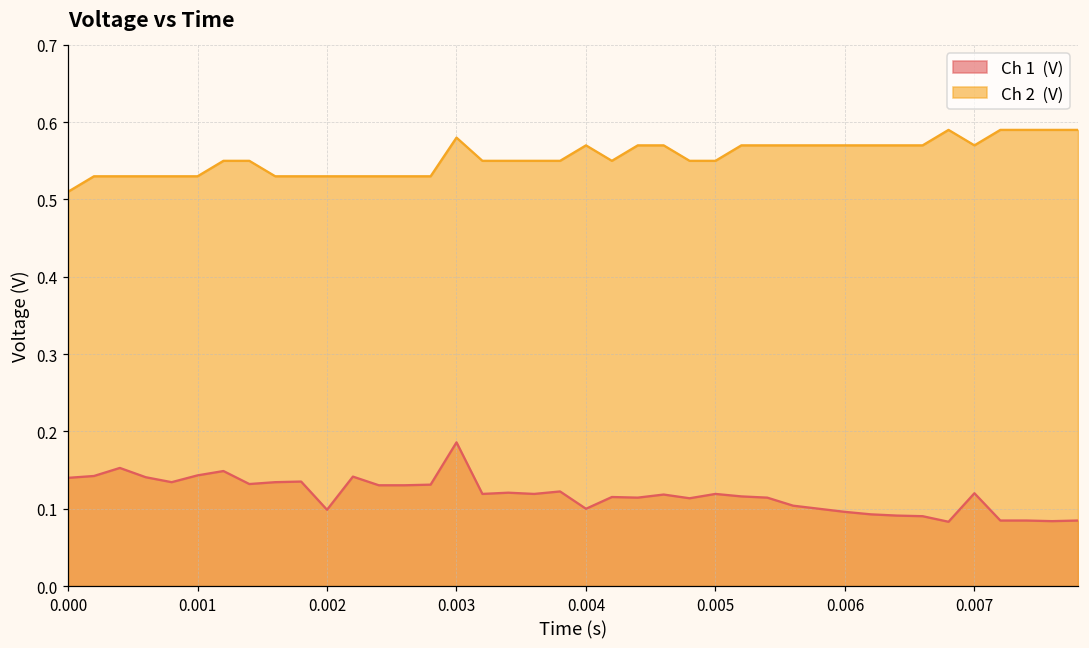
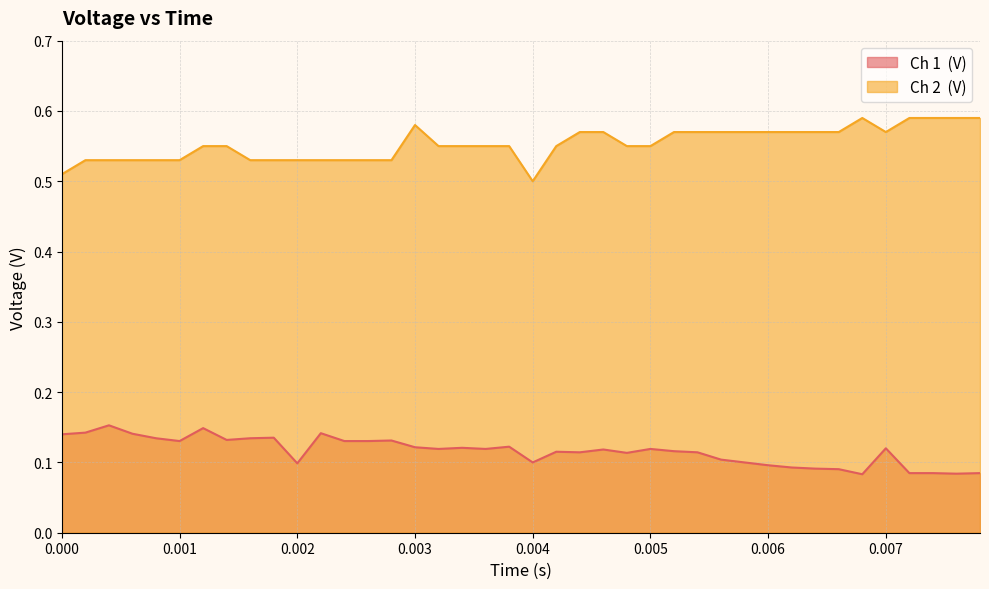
  {
    "Ch 1 (V)": {
      "0.000": 0.14,
-     "0.001": 0.14,
+     "0.001": 0.13,
      "0.002": 0.10,
-     "0.003": 0.19,
+     "0.003": 0.12,
      "0.004": 0.10,
      "0.005": 0.12,
      "0.006": 0.10,
      "0.007": 0.12
    },
    "Ch 2 (V)": {
      "0.000": 0.51,
      "0.001": 0.53,
      "0.002": 0.53,
      "0.003": 0.58,
-     "0.004": 0.57,
+     "0.004": 0.50,
      "0.005": 0.55,
      "0.006": 0.57,
      "0.007": 0.57
    }
  }
